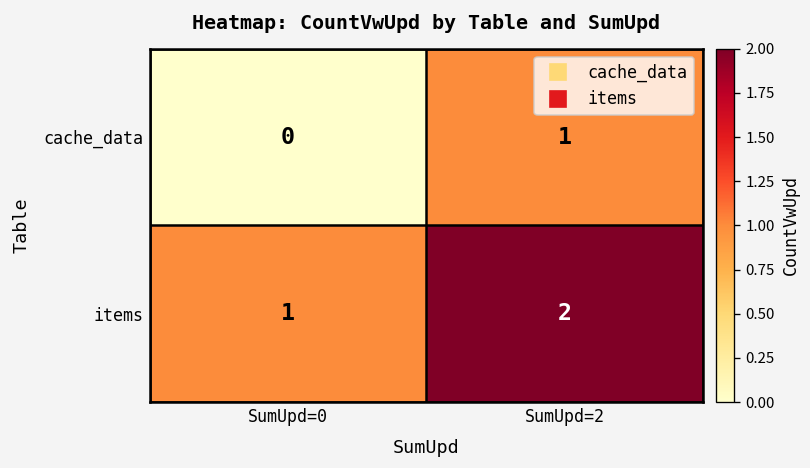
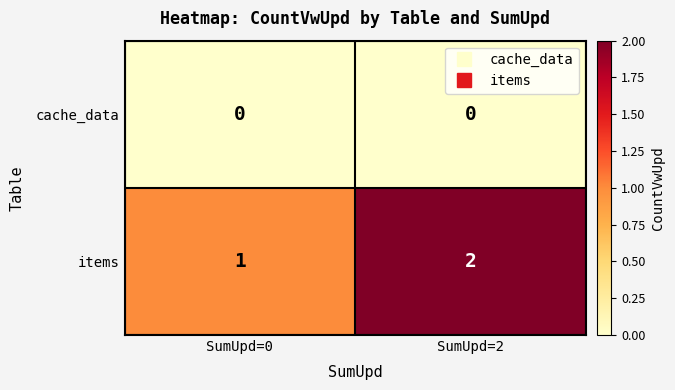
  {
    "cache_data": {
      "SumUpd=0": 0,
-     "SumUpd=2": 1
+     "SumUpd=2": 0
    },
    "items": {
      "SumUpd=0": 1,
      "SumUpd=2": 2
    }
  }
